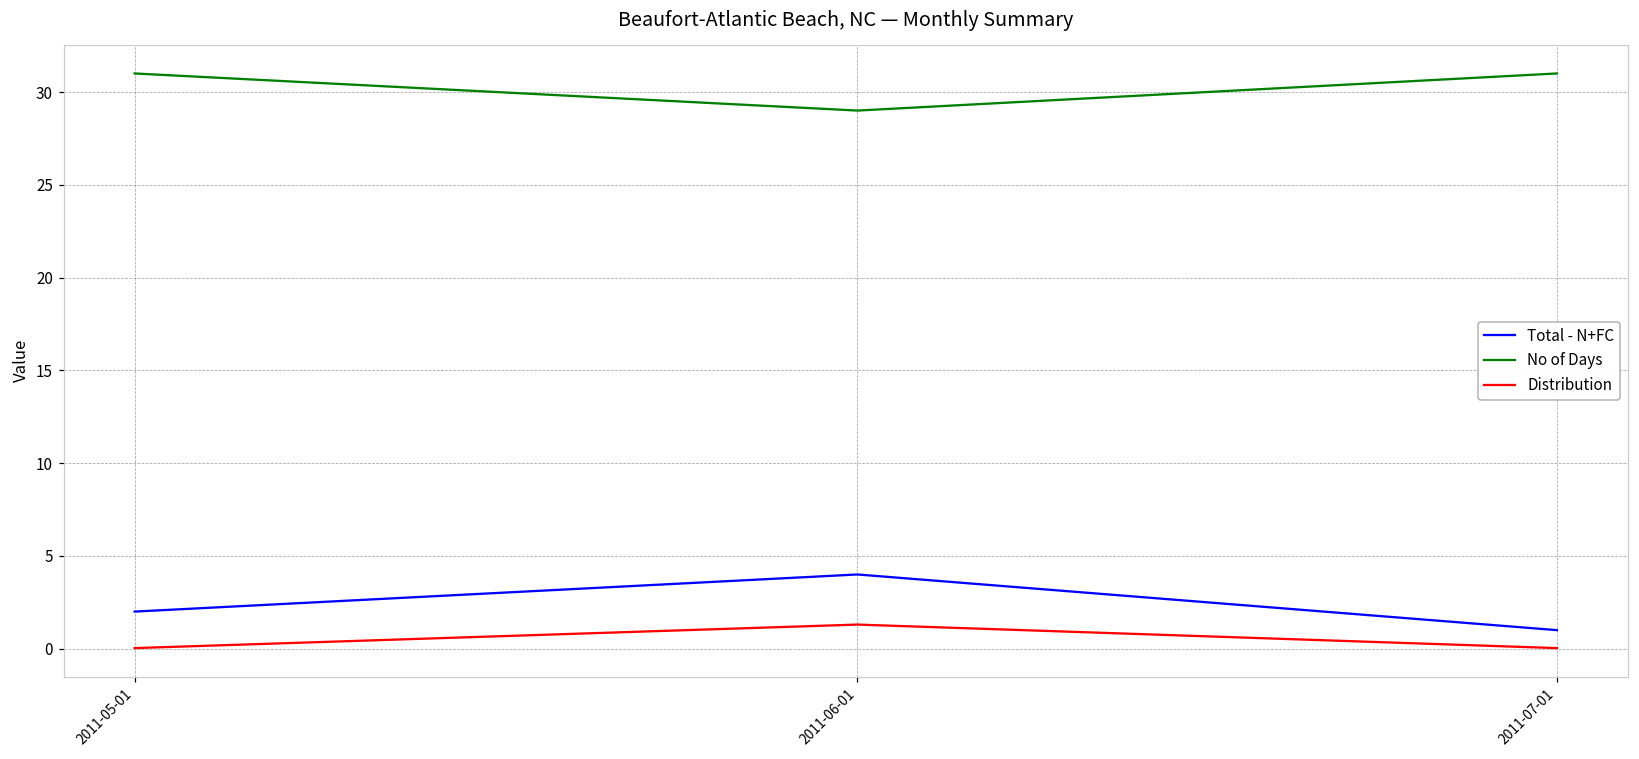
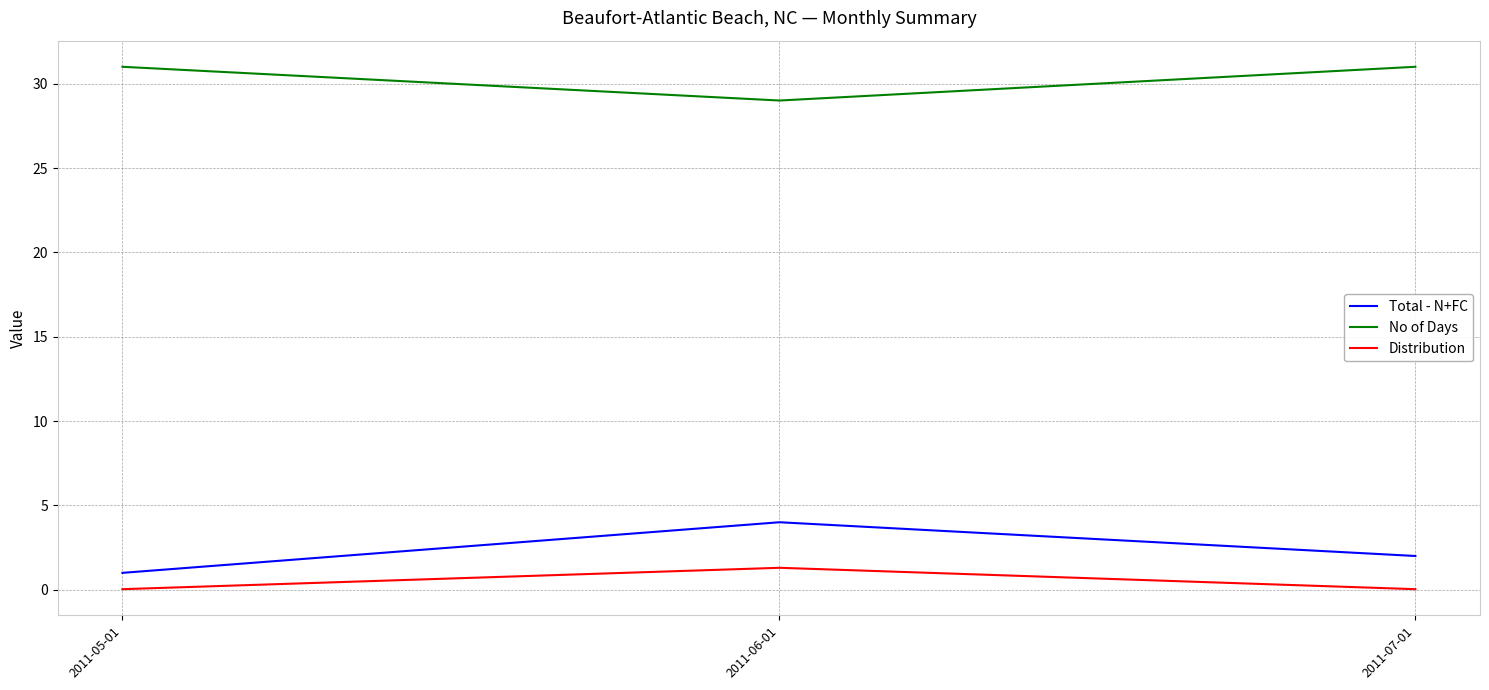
  {
    "Total - N+FC": {
-     "2011-05-01": 2,
+     "2011-05-01": 1,
      "2011-06-01": 4,
-     "2011-07-01": 1
+     "2011-07-01": 2
    },
    "No of Days": {
      "2011-05-01": 31,
      "2011-06-01": 29,
      "2011-07-01": 31
    },
    "Distribution": {
      "2011-05-01": 0,
      "2011-06-01": 1.3,
      "2011-07-01": 0
    }
  }
